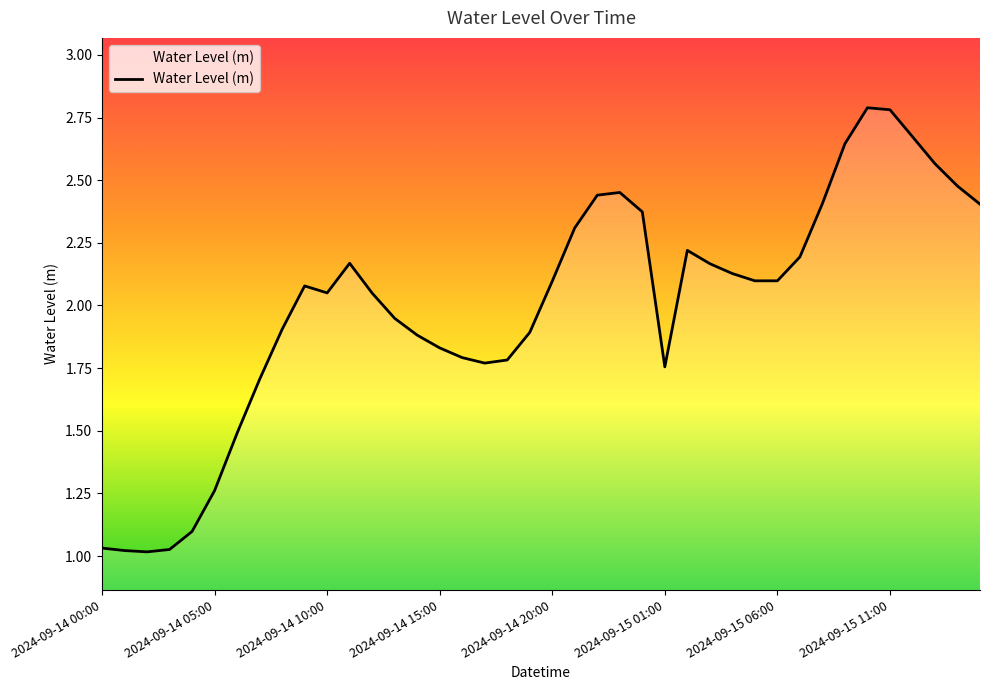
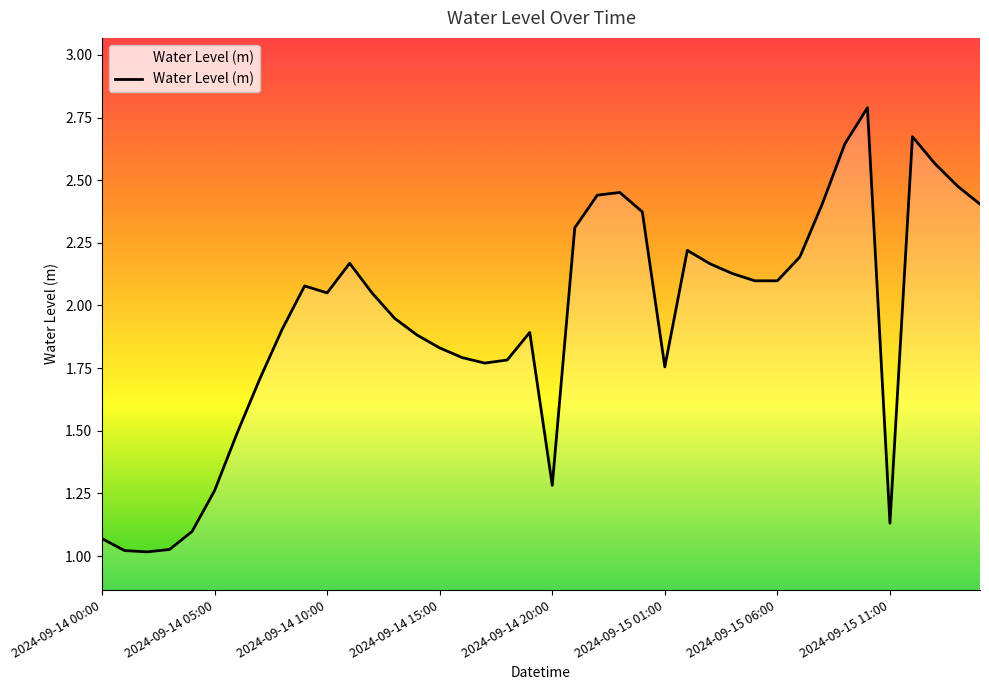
  {
-   "2024-09-14 00:00": 1.03,
+   "2024-09-14 00:00": 1.07,
    "2024-09-14 05:00": 1.26,
    "2024-09-14 10:00": 2.05,
    "2024-09-14 15:00": 1.83,
-   "2024-09-14 20:00": 2.10,
+   "2024-09-14 20:00": 1.28,
    "2024-09-15 01:00": 1.76,
    "2024-09-15 06:00": 2.10,
-   "2024-09-15 11:00": 2.78
+   "2024-09-15 11:00": 1.13
  }
